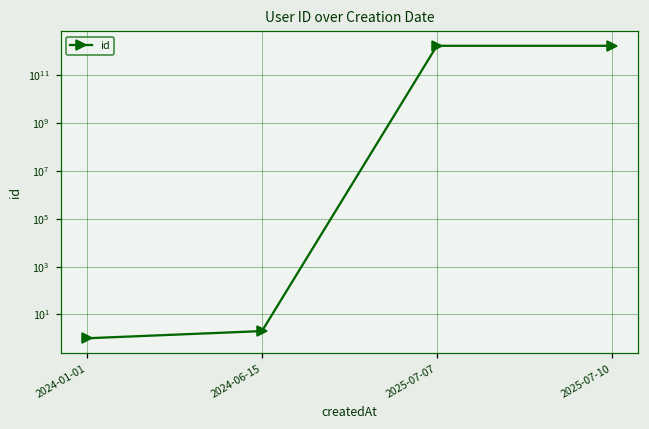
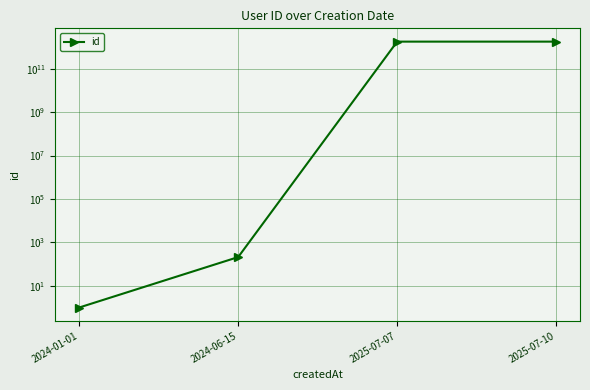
  {
    "2024-01-01": 1,
-   "2024-06-15": 2,
+   "2024-06-15": 200,
    "2025-07-07": 2000000000000,
    "2025-07-10": 2000000000000
  }
